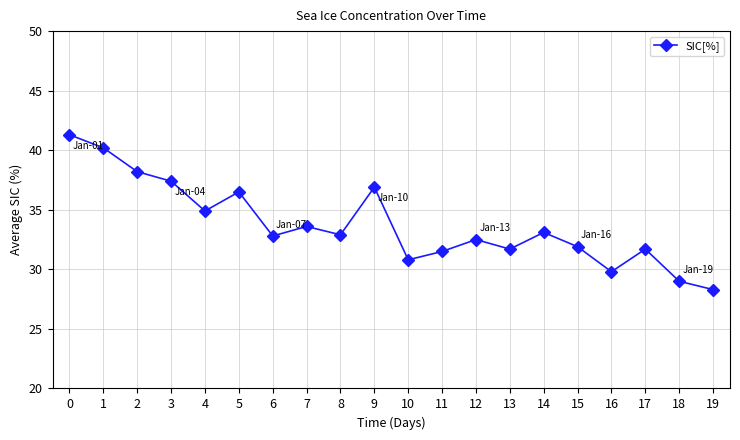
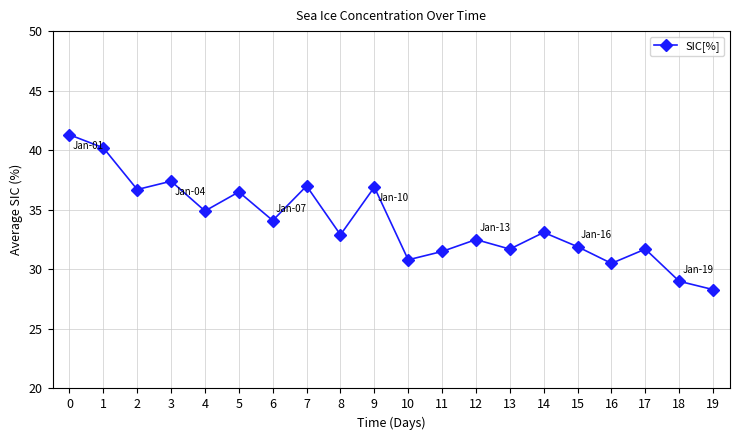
  {
    "0": 41.3,
    "1": 40.2,
-   "2": 38.2,
+   "2": 36.7,
    "3": 37.4,
    "4": 34.9,
    "5": 36.5,
-   "6": 32.8,
-   "7": 33.6,
+   "6": 34.1,
+   "7": 37.0,
    "8": 32.9,
    "9": 36.9,
    "10": 30.8,
    "11": 31.5,
    "12": 32.5,
    "13": 31.7,
    "14": 33.1,
    "15": 31.9,
-   "16": 29.8,
+   "16": 30.5,
    "17": 31.7,
    "18": 29.0,
    "19": 28.3
  }
